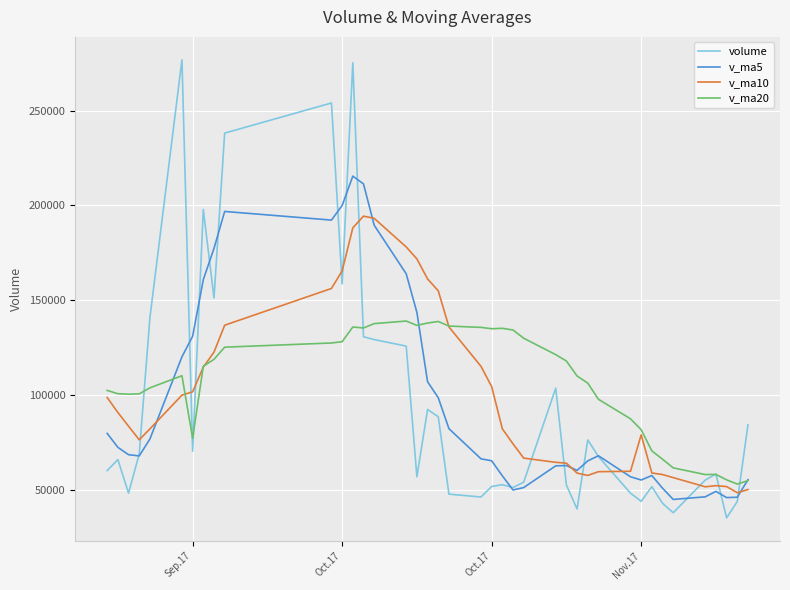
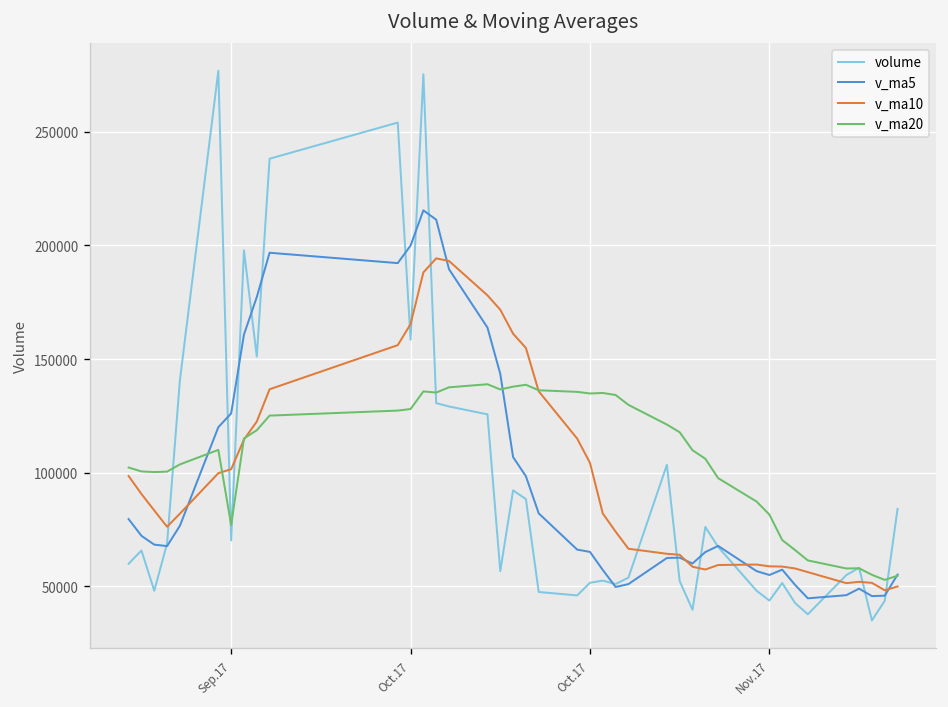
  {
    "volume": {
      "Sep.17": 70000,
      "Nov.17": 44000
    },
    "v_ma5": {
-     "Sep.17": 131000,
+     "Sep.17": 126000,
      "Nov.17": 55000
    },
    "v_ma10": {
      "Sep.17": 102000,
-     "Nov.17": 79000
+     "Nov.17": 59000
    },
    "v_ma20": {
      "Sep.17": 77000,
      "Nov.17": 82000
    }
  }
